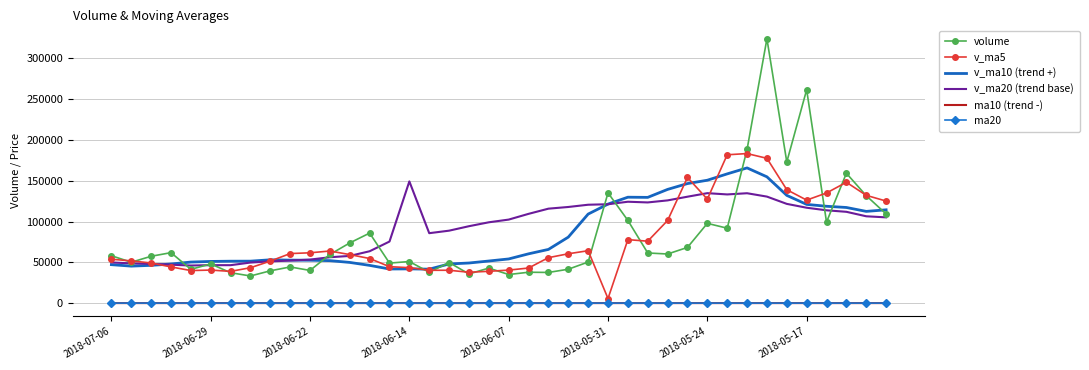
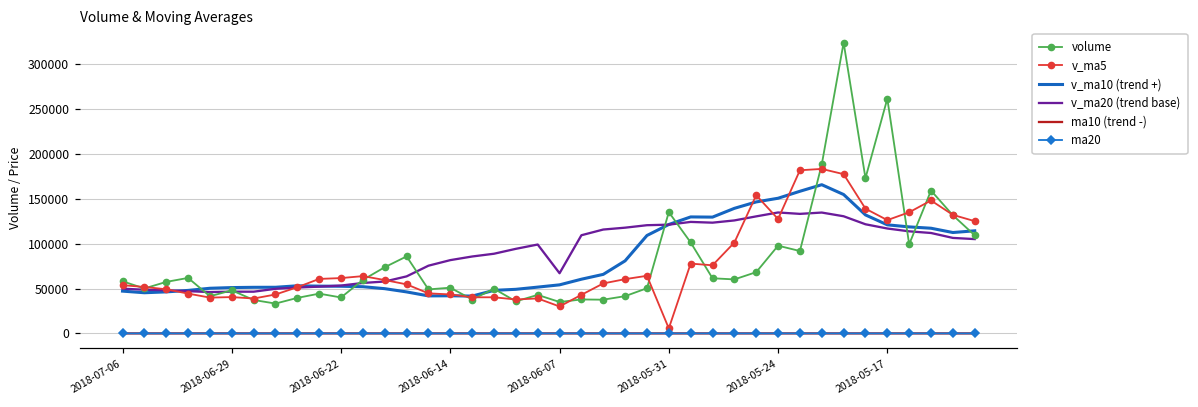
  {
    "volume": {
      "2018-07-06": 60000,
      "2018-06-22": 40000,
      "2018-06-14": 50000,
      "2018-06-07": 40000,
      "2018-05-31": 140000,
      "2018-05-24": 100000,
      "2018-05-17": 260000
    },
    "v_ma5": {
      "2018-07-06": 50000,
      "2018-06-29": 40000,
      "2018-06-22": 60000,
-     "2018-06-07": 40000,
+     "2018-06-07": 30000,
      "2018-05-31": 10000,
      "2018-05-24": 130000,
      "2018-05-17": 130000
    },
    "v_ma20 (trend base)": {
-     "2018-06-14": 150000,
-     "2018-06-07": 100000,
+     "2018-06-14": 80000,
+     "2018-06-07": 70000,
      "2018-05-24": 130000,
      "2018-05-17": 120000
    }
  }
